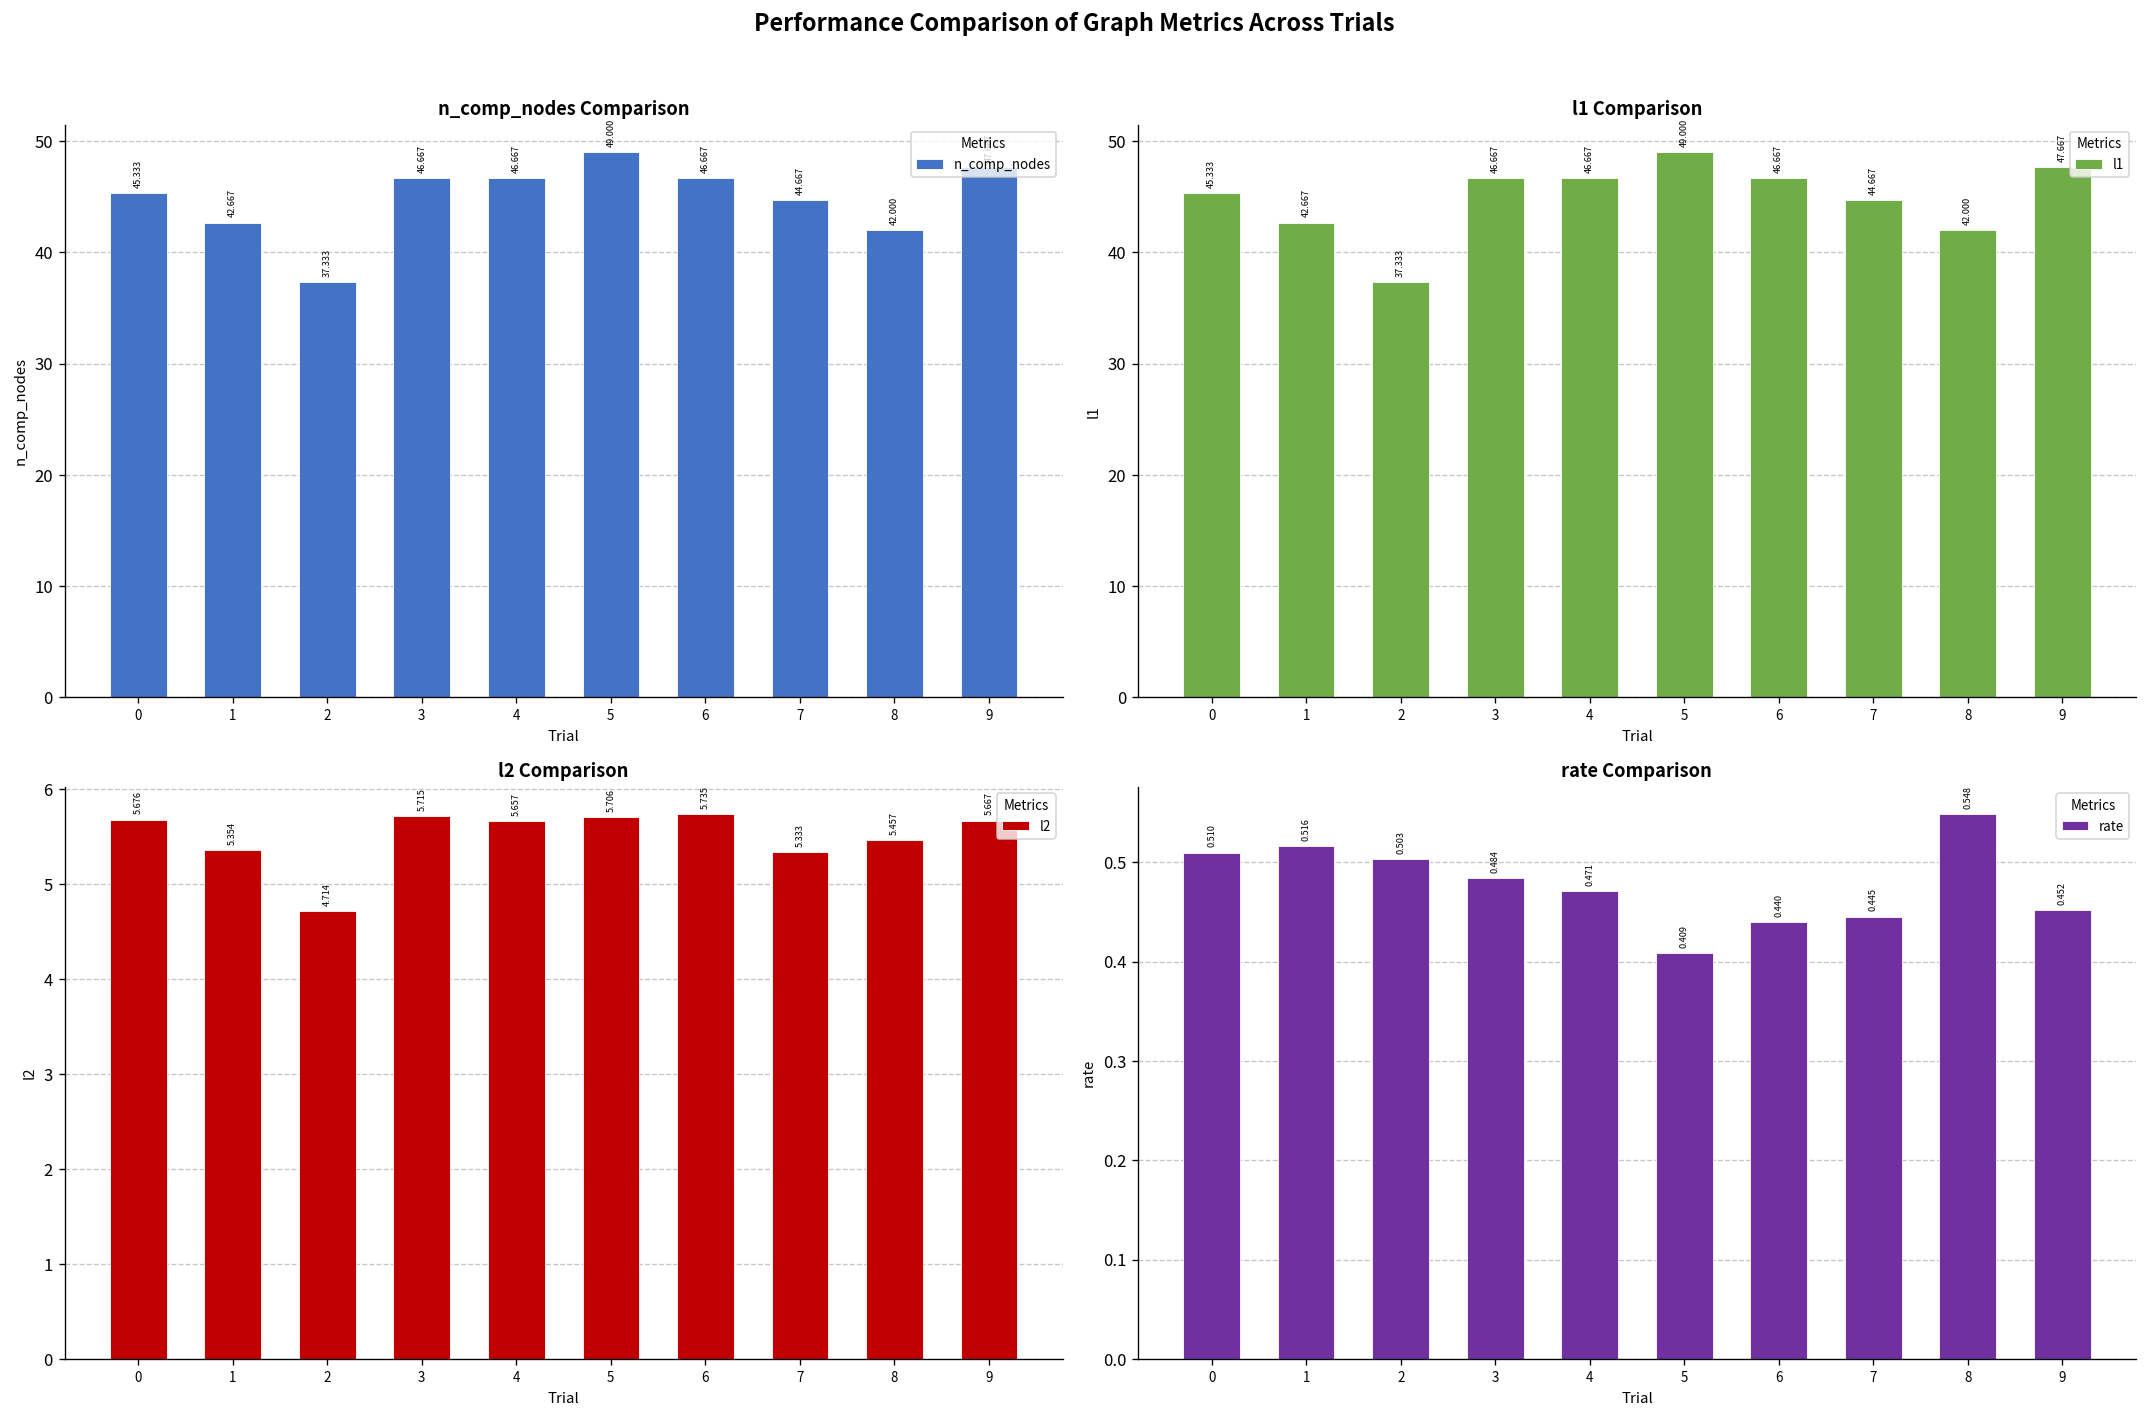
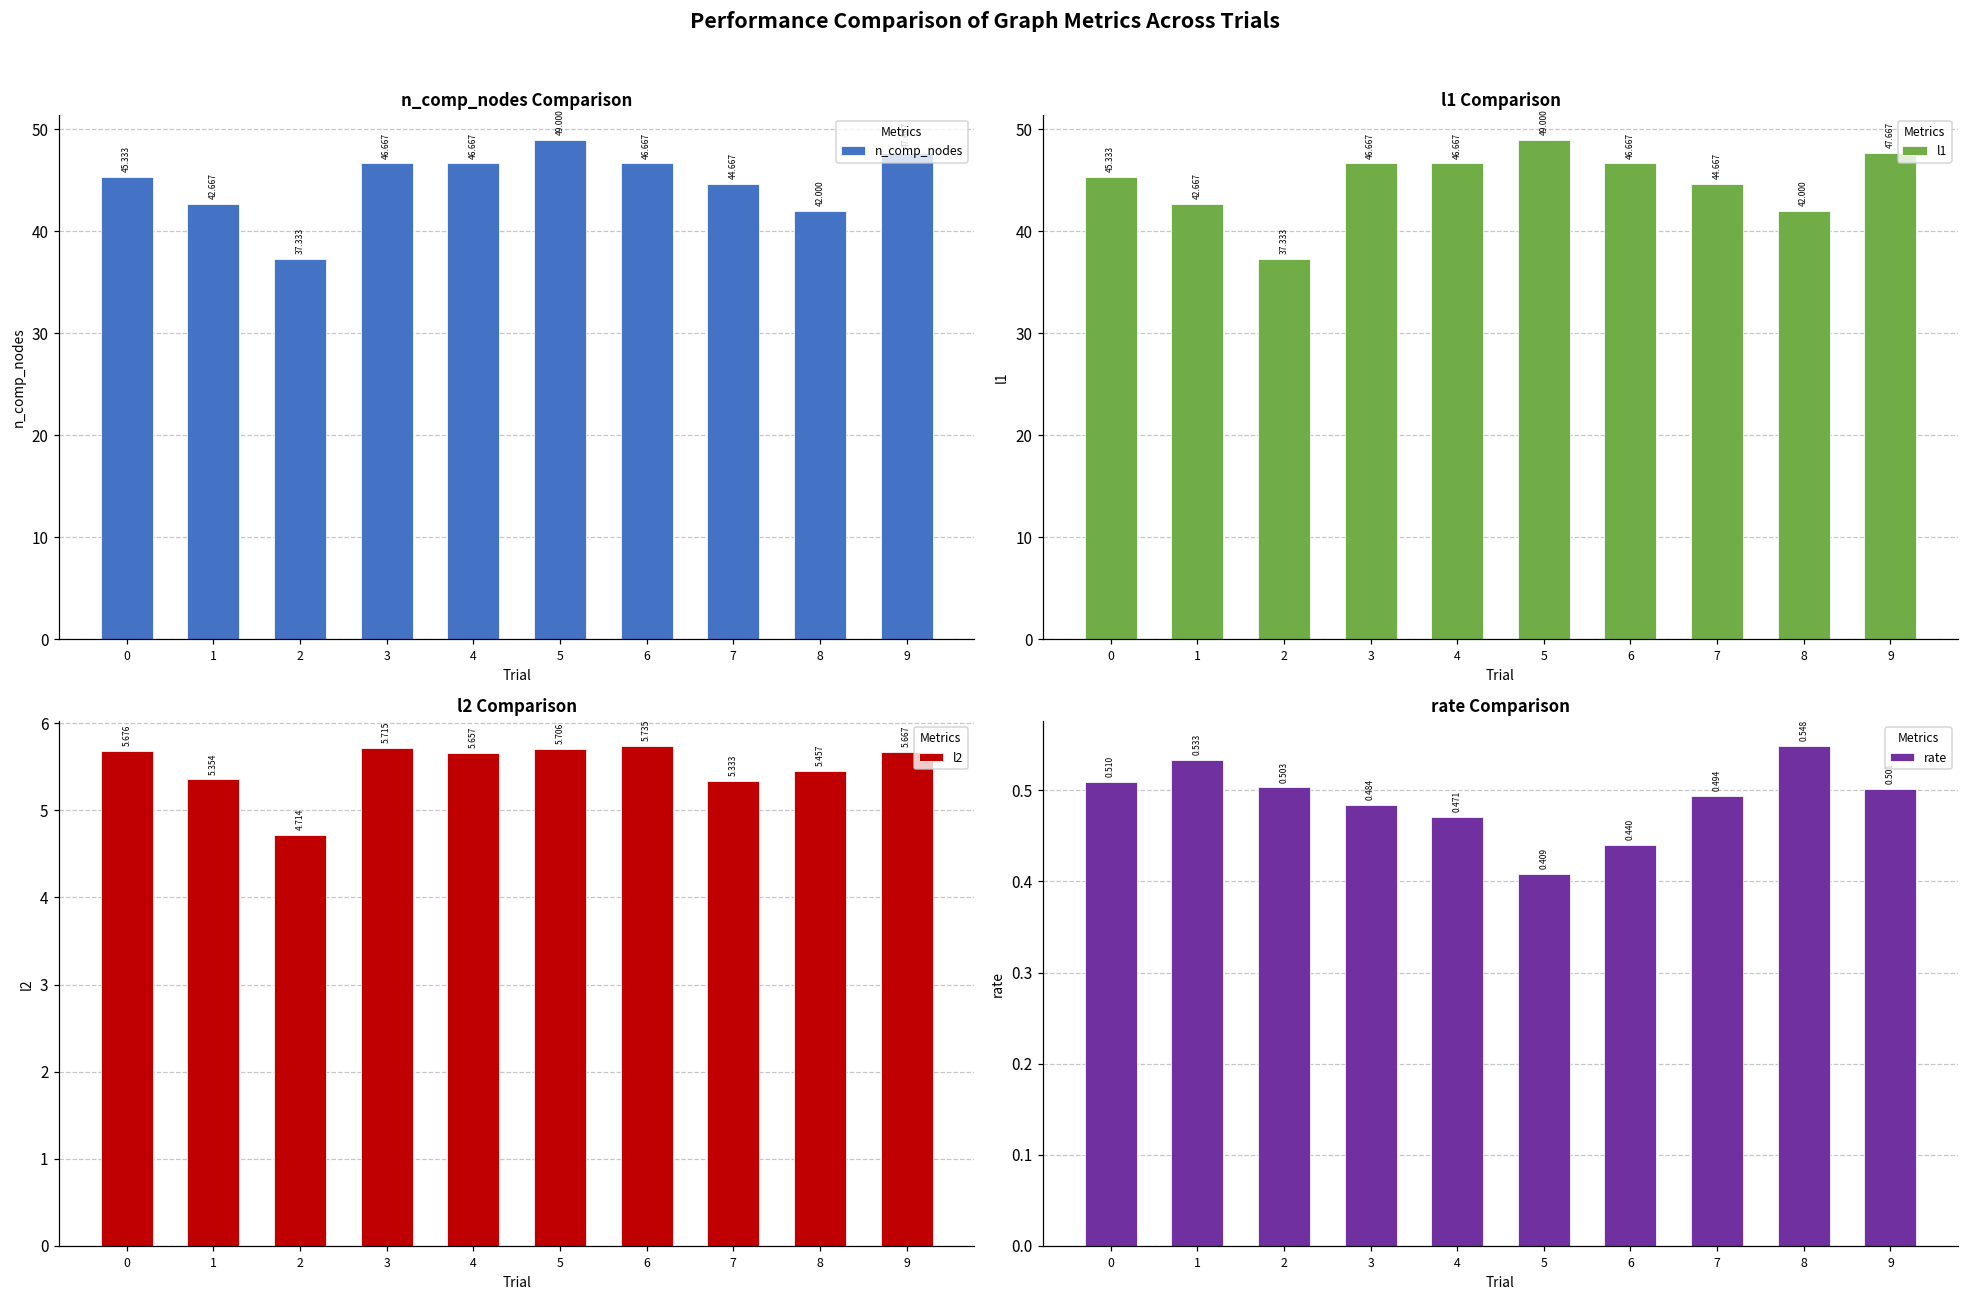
  {
    "n_comp_nodes Comparison": {
      "0": 45.333,
      "1": 42.667,
      "2": 37.333,
      "3": 46.667,
      "4": 46.667,
      "5": 49.000,
      "6": 46.667,
      "7": 44.667,
      "8": 42.000
    },
    "l1 Comparison": {
      "0": 45.333,
      "1": 42.667,
      "2": 37.333,
      "3": 46.667,
      "4": 46.667,
      "5": 49.000,
      "6": 46.667,
      "7": 44.667,
      "8": 42.000,
      "9": 47.667
    },
    "l2 Comparison": {
      "0": 5.676,
      "1": 5.354,
      "2": 4.714,
      "3": 5.715,
      "4": 5.657,
      "5": 5.706,
      "6": 5.735,
      "7": 5.333,
      "8": 5.457,
      "9": 5.667
    },
    "rate Comparison": {
      "0": 0.510,
-     "1": 0.516,
+     "1": 0.533,
      "2": 0.503,
      "3": 0.484,
      "4": 0.471,
      "5": 0.409,
      "6": 0.440,
-     "7": 0.445,
+     "7": 0.494,
      "8": 0.548,
-     "9": 0.45
+     "9": 0.50
    }
  }
